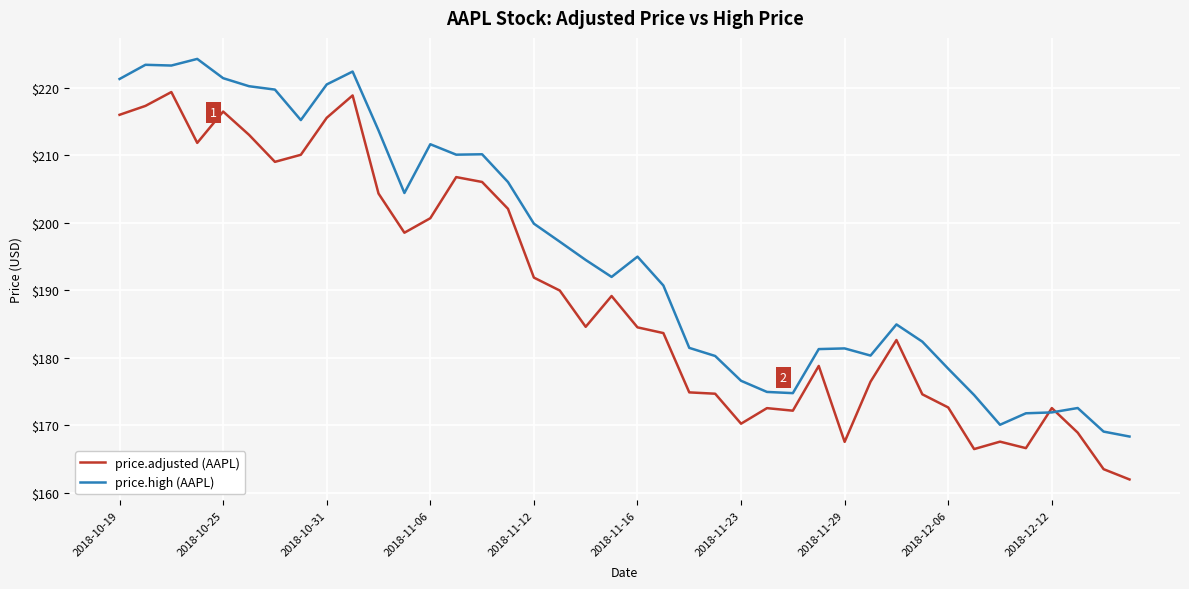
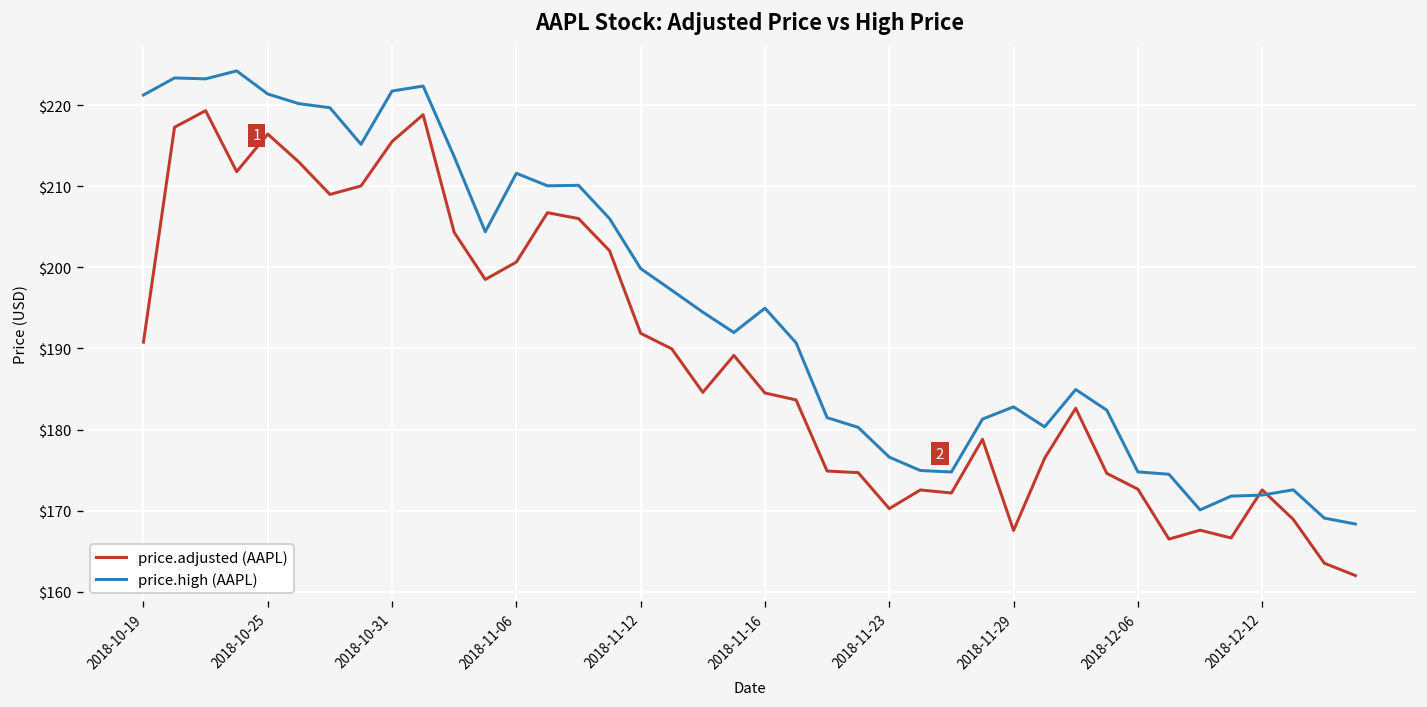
  {
    "price.adjusted (AAPL)": {
-     "2018-10-19": "$216",
+     "2018-10-19": "$191",
      "2018-10-31": "$216",
      "2018-11-06": "$201",
      "2018-11-12": "$192",
      "2018-11-16": "$185",
      "2018-11-23": "$170",
      "2018-11-29": "$168",
      "2018-12-06": "$173",
      "2018-12-12": "$173"
    },
    "price.high (AAPL)": {
      "2018-10-19": "$221",
      "2018-10-25": "$221",
-     "2018-10-31": "$220",
+     "2018-10-31": "$222",
      "2018-11-06": "$212",
      "2018-11-12": "$200",
      "2018-11-16": "$195",
      "2018-11-23": "$177",
-     "2018-11-29": "$181",
-     "2018-12-06": "$178",
+     "2018-11-29": "$183",
+     "2018-12-06": "$175",
      "2018-12-12": "$172"
    }
  }
